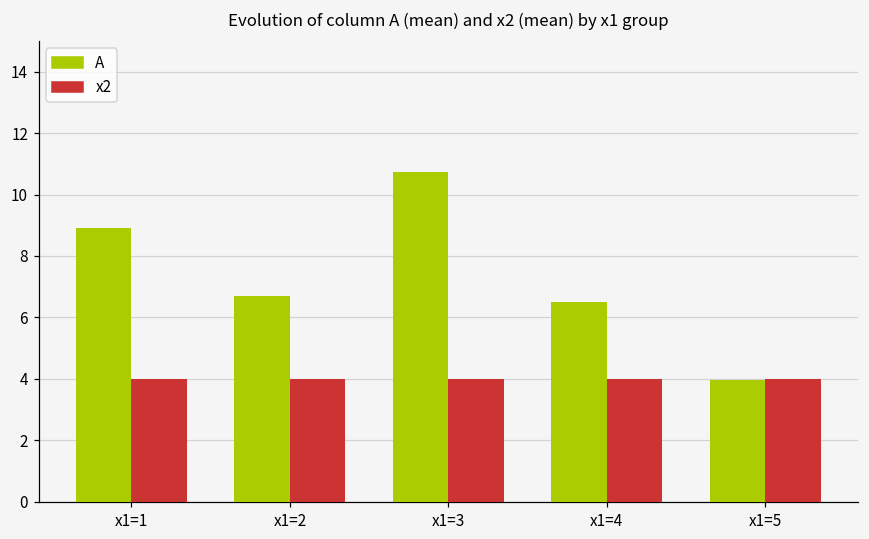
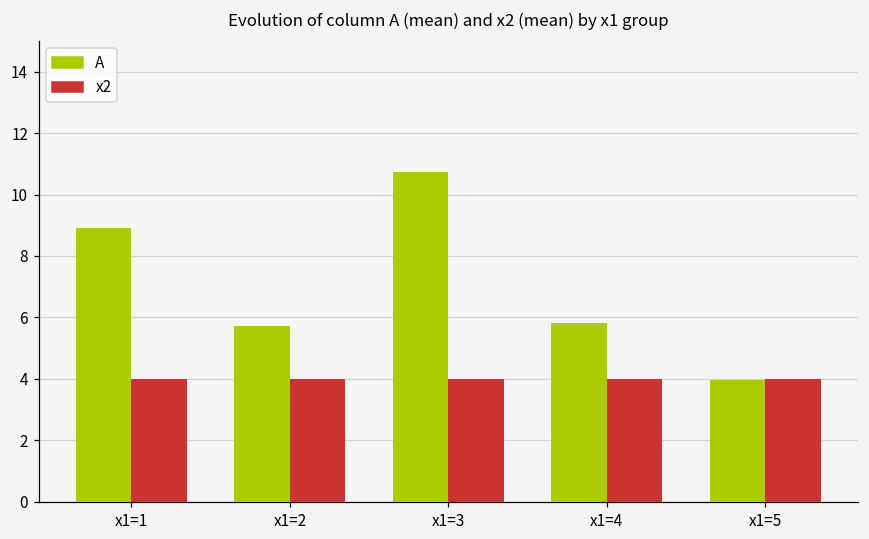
  {
    "A": {
      "x1=1": 8.9,
-     "x1=2": 6.7,
+     "x1=2": 5.7,
      "x1=3": 10.7,
-     "x1=4": 6.5,
+     "x1=4": 5.8,
      "x1=5": 4.0
    },
    "x2": {
      "x1=1": 4.0,
      "x1=2": 4.0,
      "x1=3": 4.0,
      "x1=4": 4.0,
      "x1=5": 4.0
    }
  }
